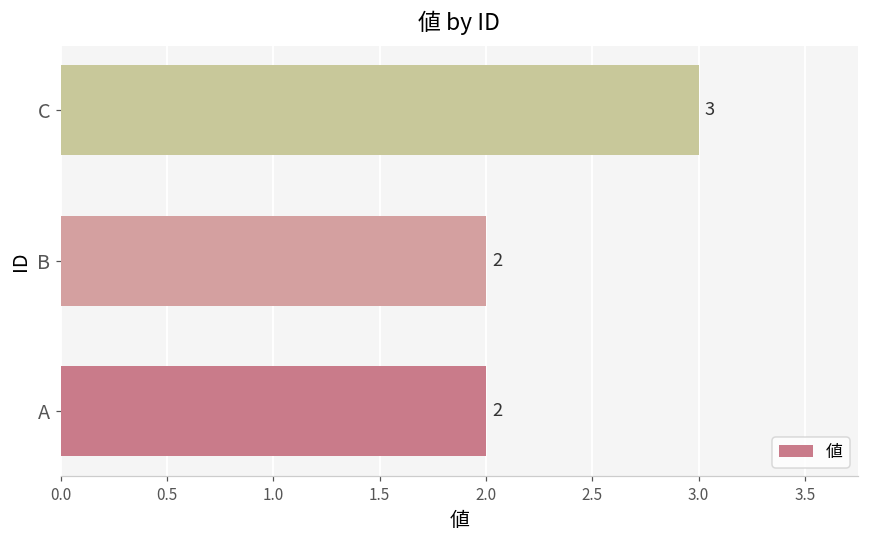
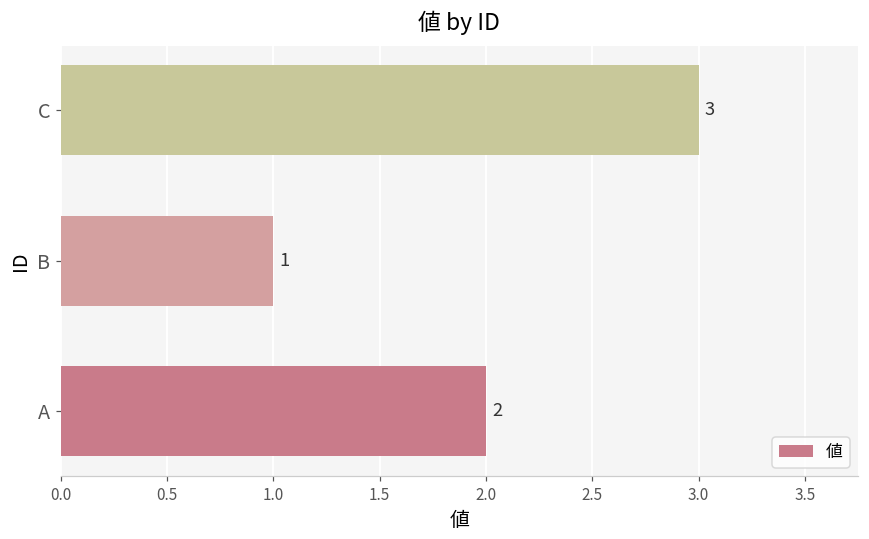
  {
    "C": 3,
-   "B": 2,
+   "B": 1,
    "A": 2
  }
